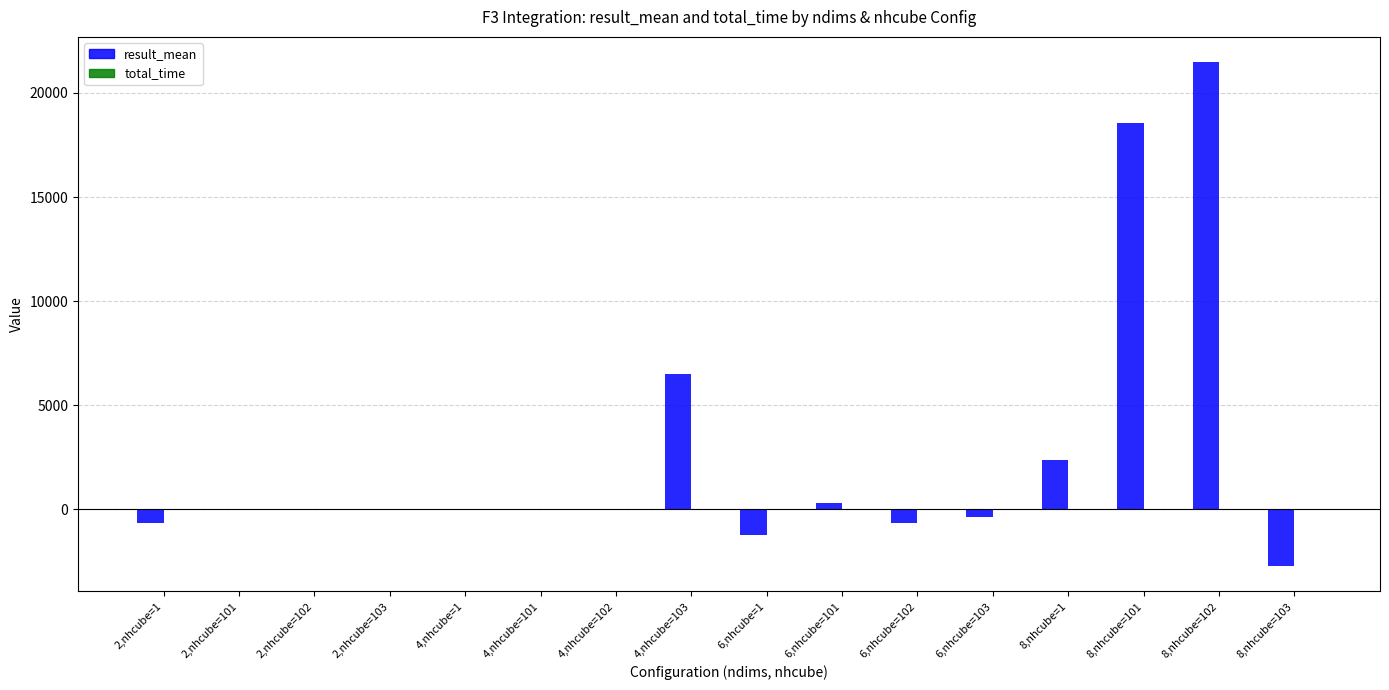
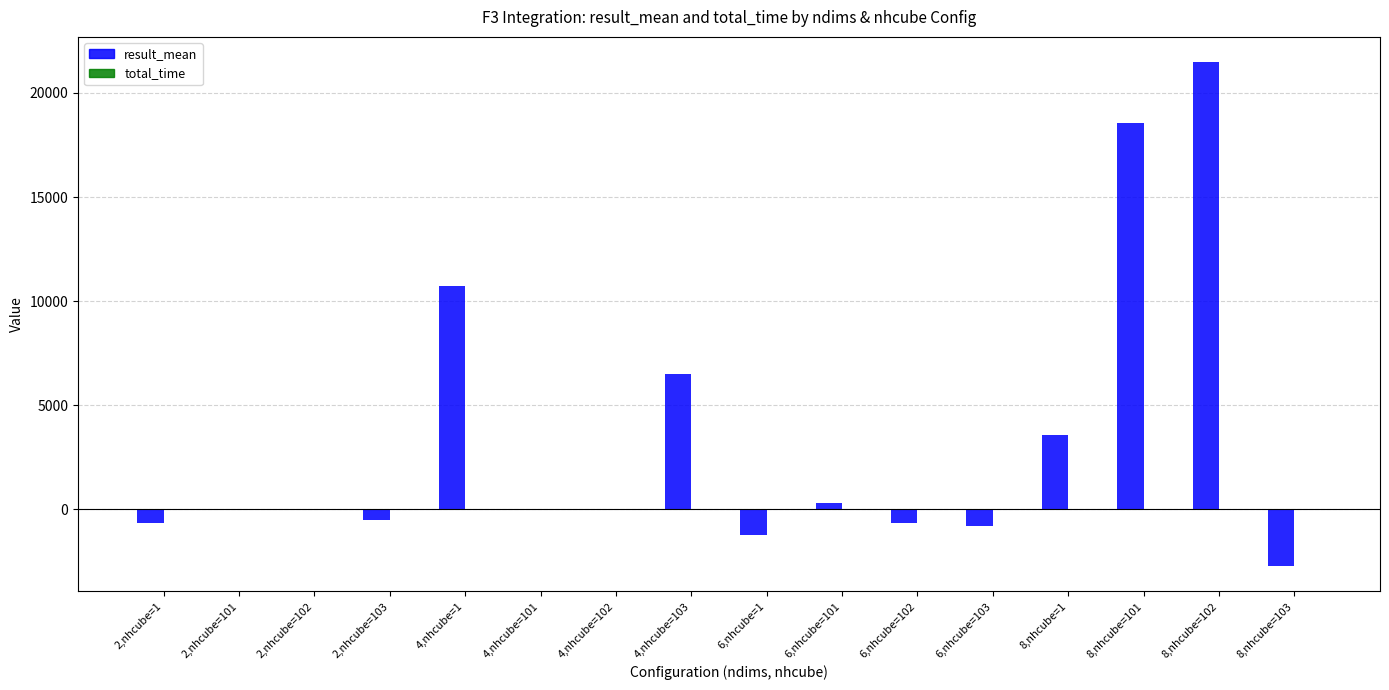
  {
    "result_mean": {
      "2,nhcube=1": -600,
-     "2,nhcube=103": 0,
-     "4,nhcube=1": 0,
+     "2,nhcube=103": -500,
+     "4,nhcube=1": 10700,
      "4,nhcube=103": 6500,
      "6,nhcube=1": -1200,
      "6,nhcube=101": 300,
      "6,nhcube=102": -600,
-     "6,nhcube=103": -400,
-     "8,nhcube=1": 2400,
+     "6,nhcube=103": -800,
+     "8,nhcube=1": 3600,
      "8,nhcube=101": 18600,
      "8,nhcube=102": 21500,
      "8,nhcube=103": -2700
    }
  }
